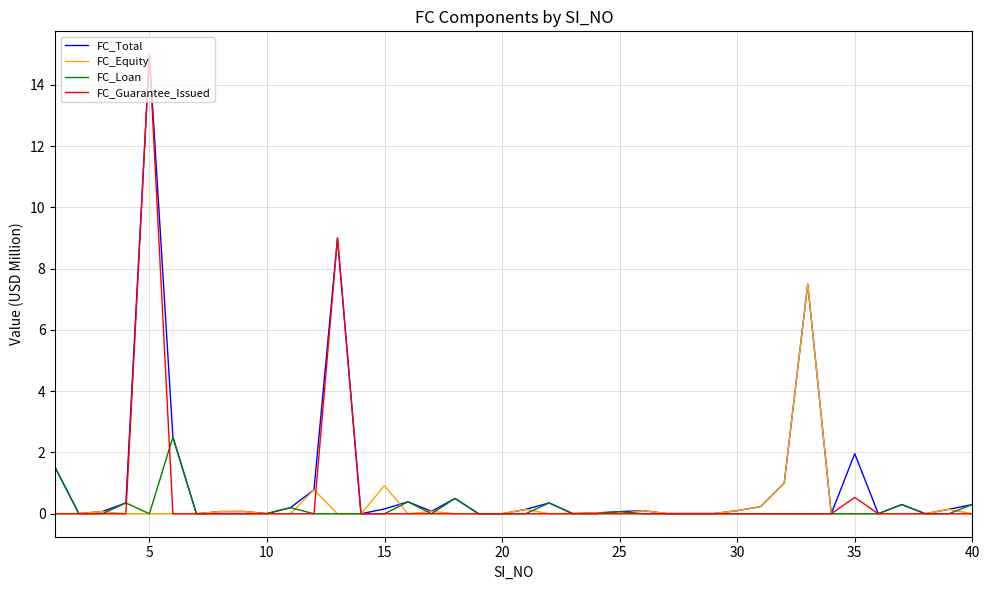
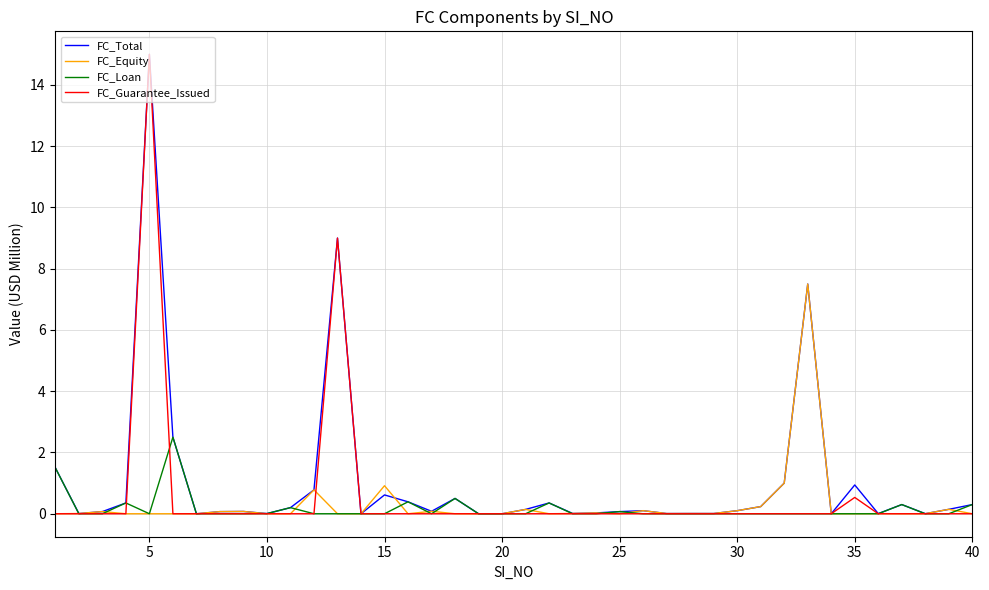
  {
    "FC_Total": {
-     "15": 0.2,
-     "35": 2.0
+     "15": 0.6,
+     "35": 0.9
    },
    "FC_Equity": {
      "15": 0.9
    },
    "FC_Guarantee_Issued": {
      "35": 0.5
    }
  }
